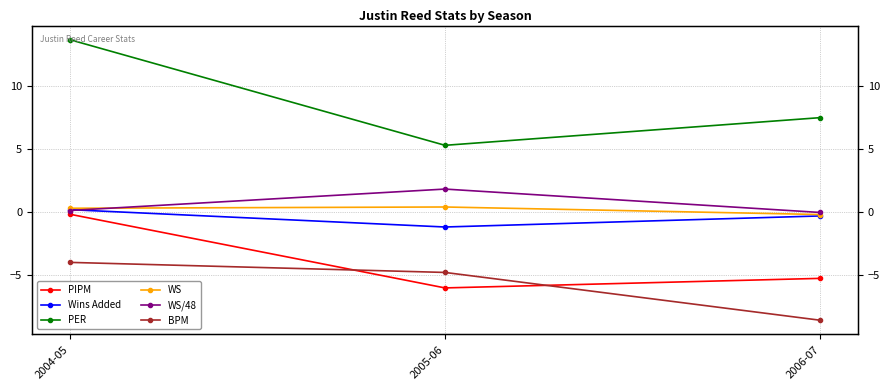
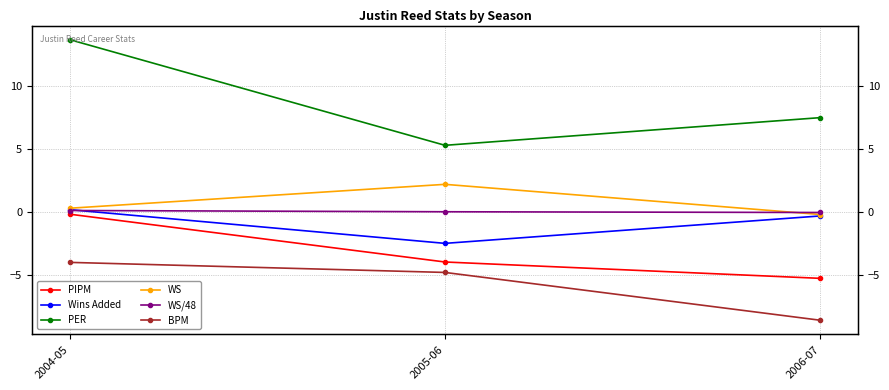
  {
    "PIPM": {
      "2004-05": -0.2,
-     "2005-06": -6.0,
+     "2005-06": -4.0,
      "2006-07": -5.3
    },
    "Wins Added": {
-     "2005-06": -1.2
+     "2005-06": -2.5
    },
    "PER": {
      "2004-05": 13.7,
      "2005-06": 5.3,
      "2006-07": 7.5
    },
    "WS": {
-     "2005-06": 0.4
+     "2005-06": 2.2
    },
    "WS/48": {
-     "2005-06": 1.8
+     "2005-06": 0.0
    },
    "BPM": {
      "2004-05": -4.0,
      "2005-06": -4.8,
      "2006-07": -8.6
    }
  }
